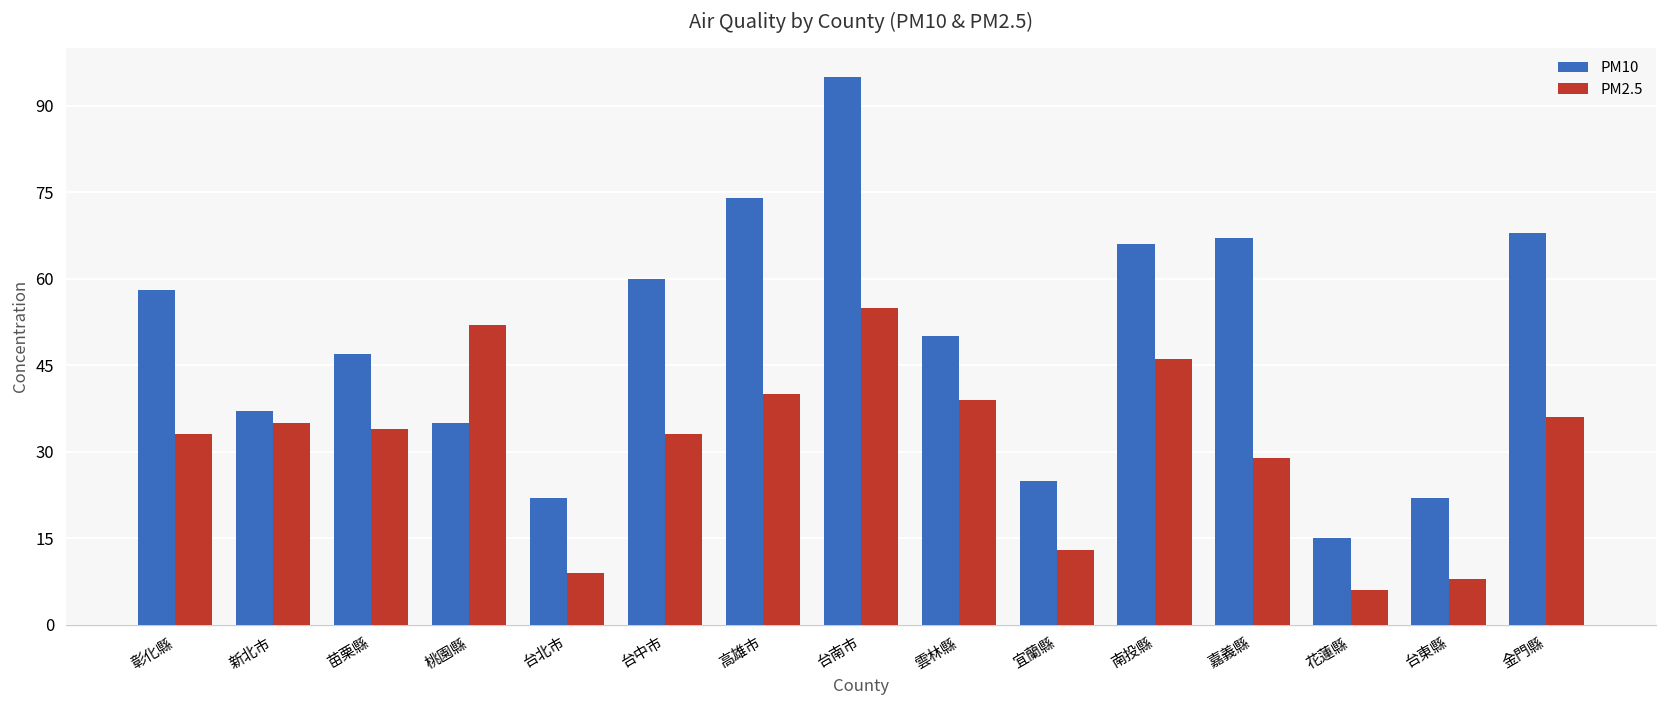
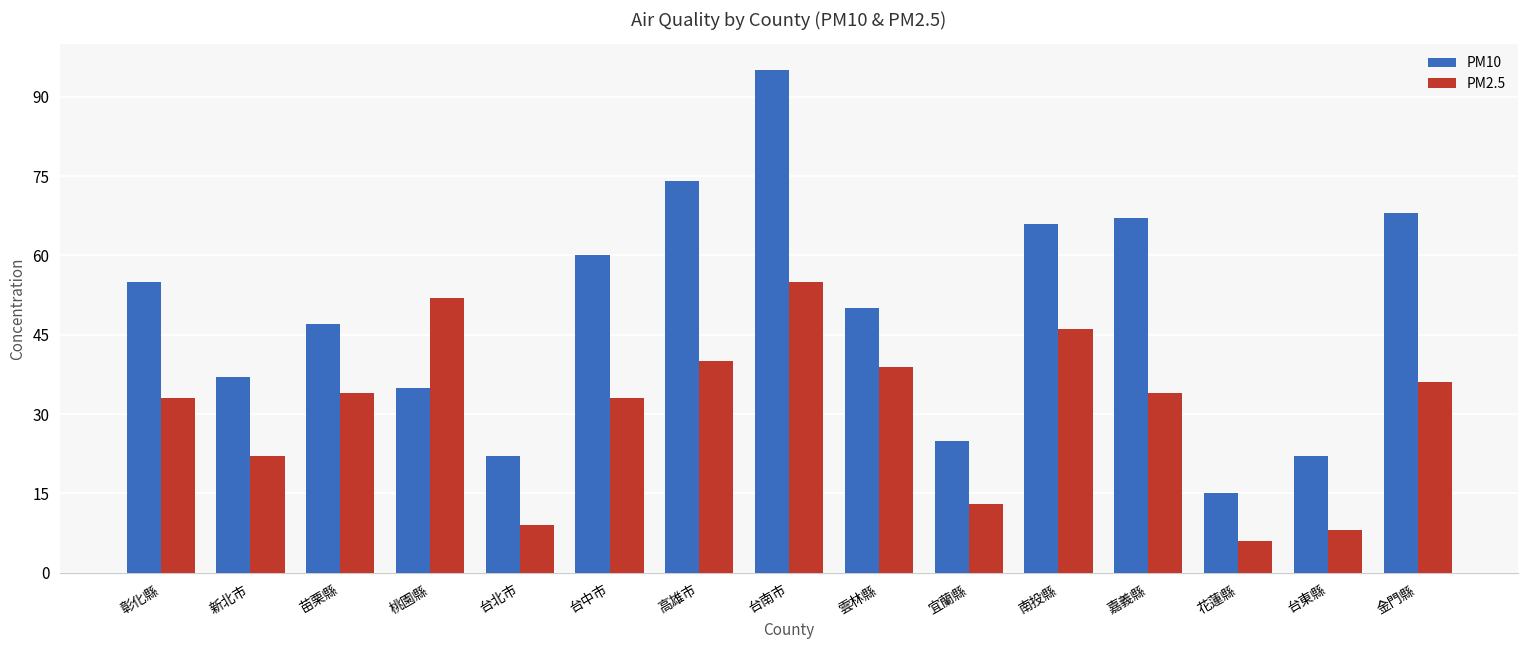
  {
    "PM10": {
-     "彰化縣": 58,
+     "彰化縣": 55,
      "新北市": 37,
      "苗栗縣": 47,
      "桃園縣": 35,
      "台北市": 22,
      "台中市": 60,
      "高雄市": 74,
      "台南市": 95,
      "雲林縣": 50,
      "宜蘭縣": 25,
      "南投縣": 66,
      "嘉義縣": 67,
      "花蓮縣": 15,
      "台東縣": 22,
      "金門縣": 68
    },
    "PM2.5": {
      "彰化縣": 33,
-     "新北市": 35,
+     "新北市": 22,
      "苗栗縣": 34,
      "桃園縣": 52,
      "台北市": 9,
      "台中市": 33,
      "高雄市": 40,
      "台南市": 55,
      "雲林縣": 39,
      "宜蘭縣": 13,
      "南投縣": 46,
-     "嘉義縣": 29,
+     "嘉義縣": 34,
      "花蓮縣": 6,
      "台東縣": 8,
      "金門縣": 36
    }
  }
